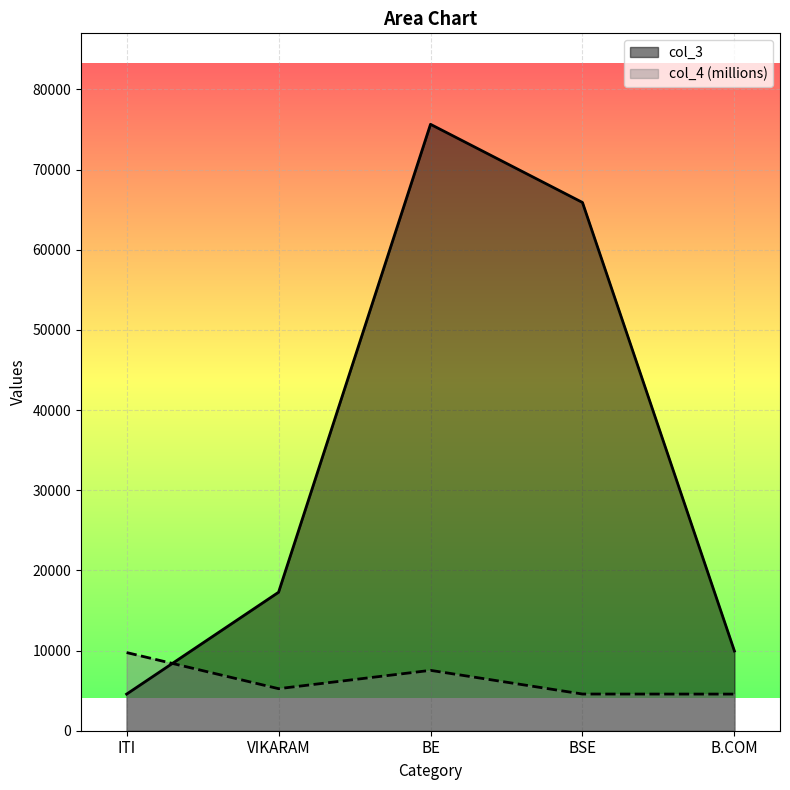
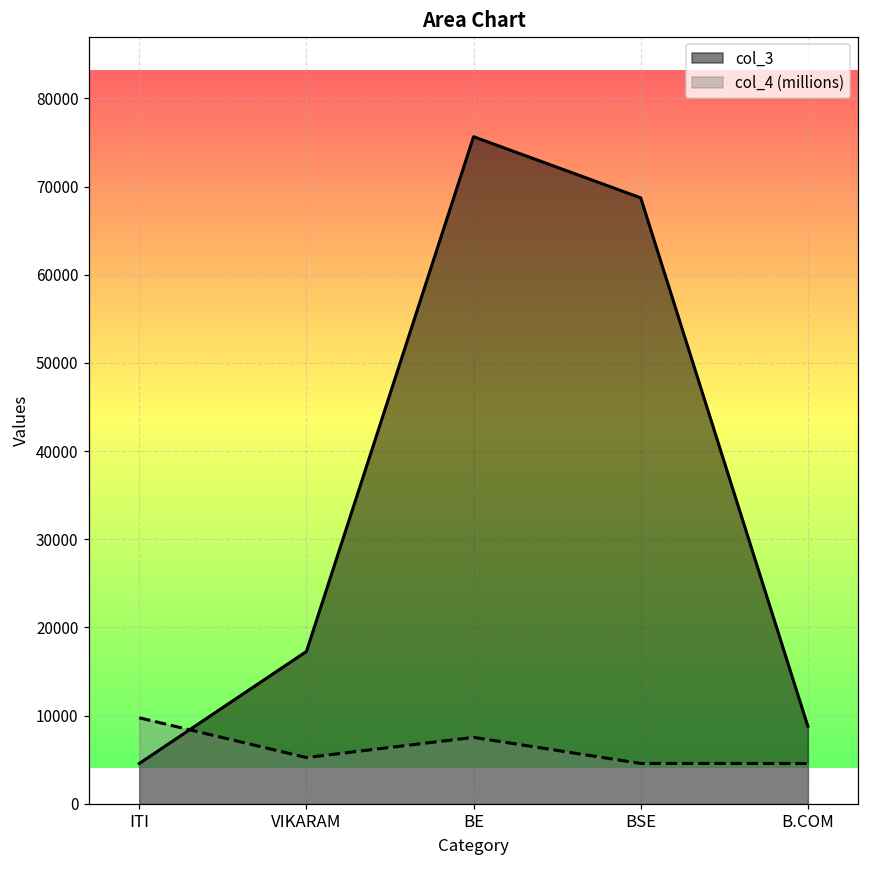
  {
    "col_3": {
      "ITI": 5000,
      "VIKARAM": 17000,
      "BE": 76000,
-     "BSE": 66000,
-     "B.COM": 10000
+     "BSE": 69000,
+     "B.COM": 9000
    },
    "col_4 (millions)": {
      "ITI": 10000,
      "VIKARAM": 5000,
      "BE": 8000,
      "BSE": 5000,
      "B.COM": 5000
    }
  }
